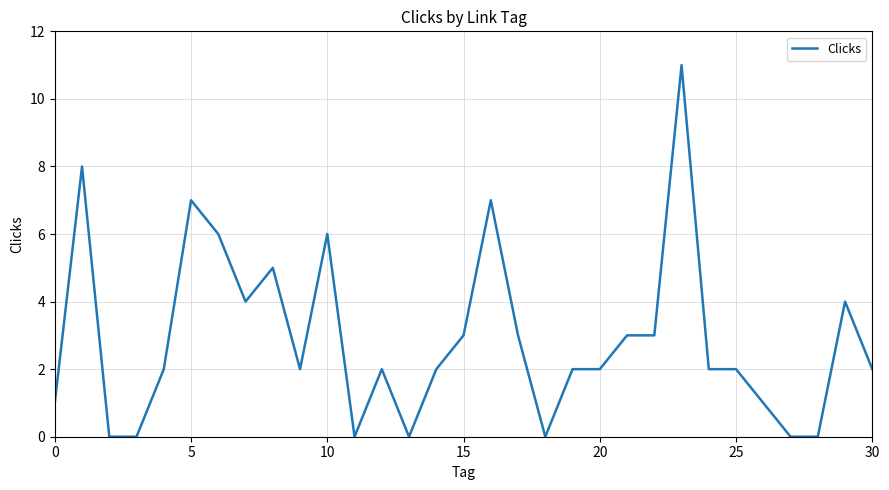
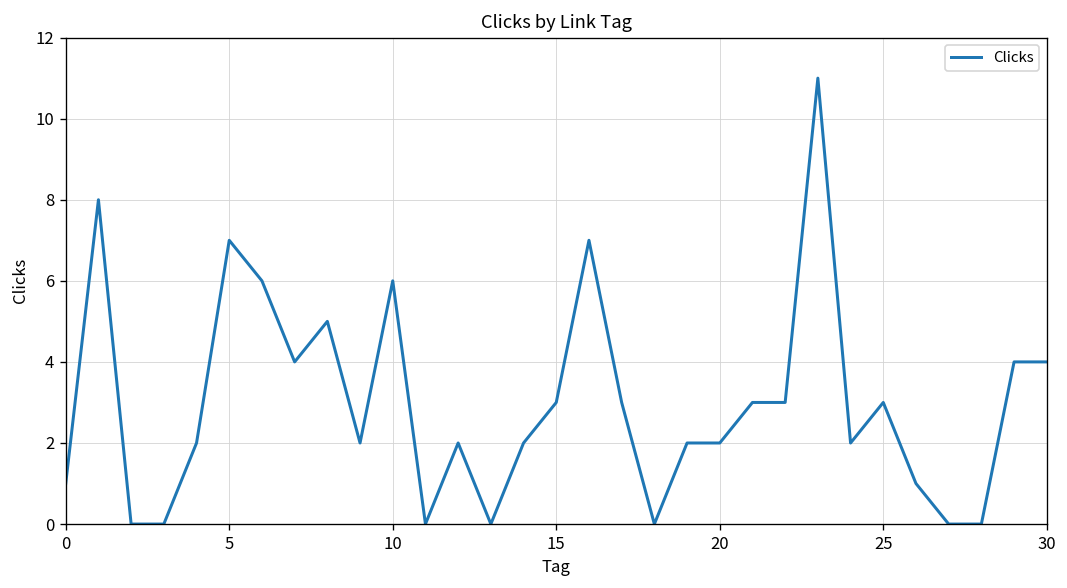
  {
    "0": 1,
    "5": 7,
    "10": 6,
    "15": 3,
    "20": 2,
-   "25": 2,
-   "30": 2
+   "25": 3,
+   "30": 4
  }
